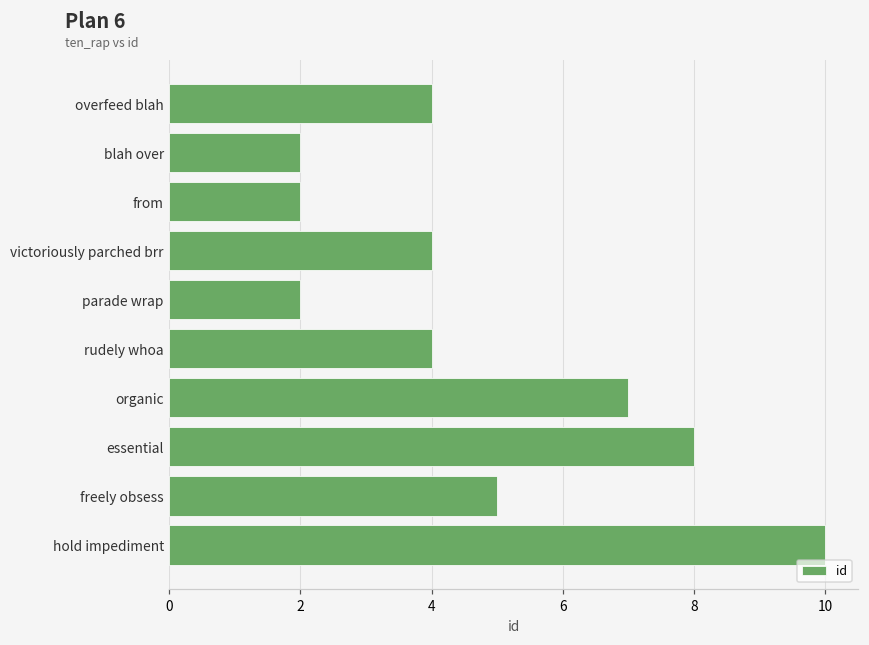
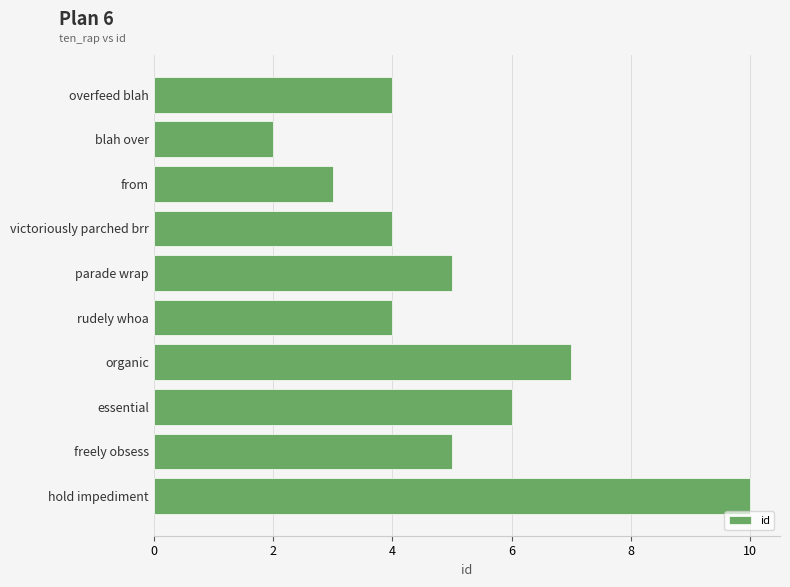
  {
    "overfeed blah": 4,
    "blah over": 2,
-   "from": 2,
+   "from": 3,
    "victoriously parched brr": 4,
-   "parade wrap": 2,
+   "parade wrap": 5,
    "rudely whoa": 4,
    "organic": 7,
-   "essential": 8,
+   "essential": 6,
    "freely obsess": 5,
    "hold impediment": 10
  }
